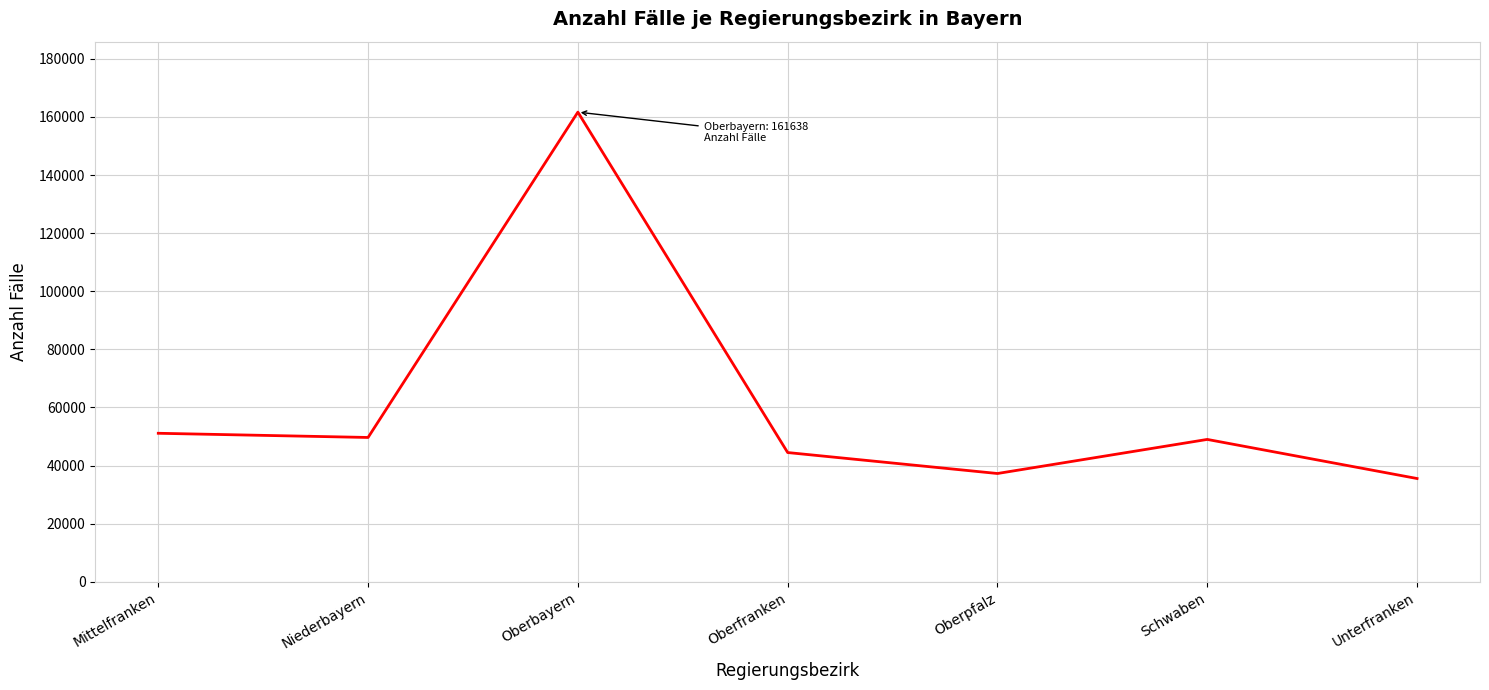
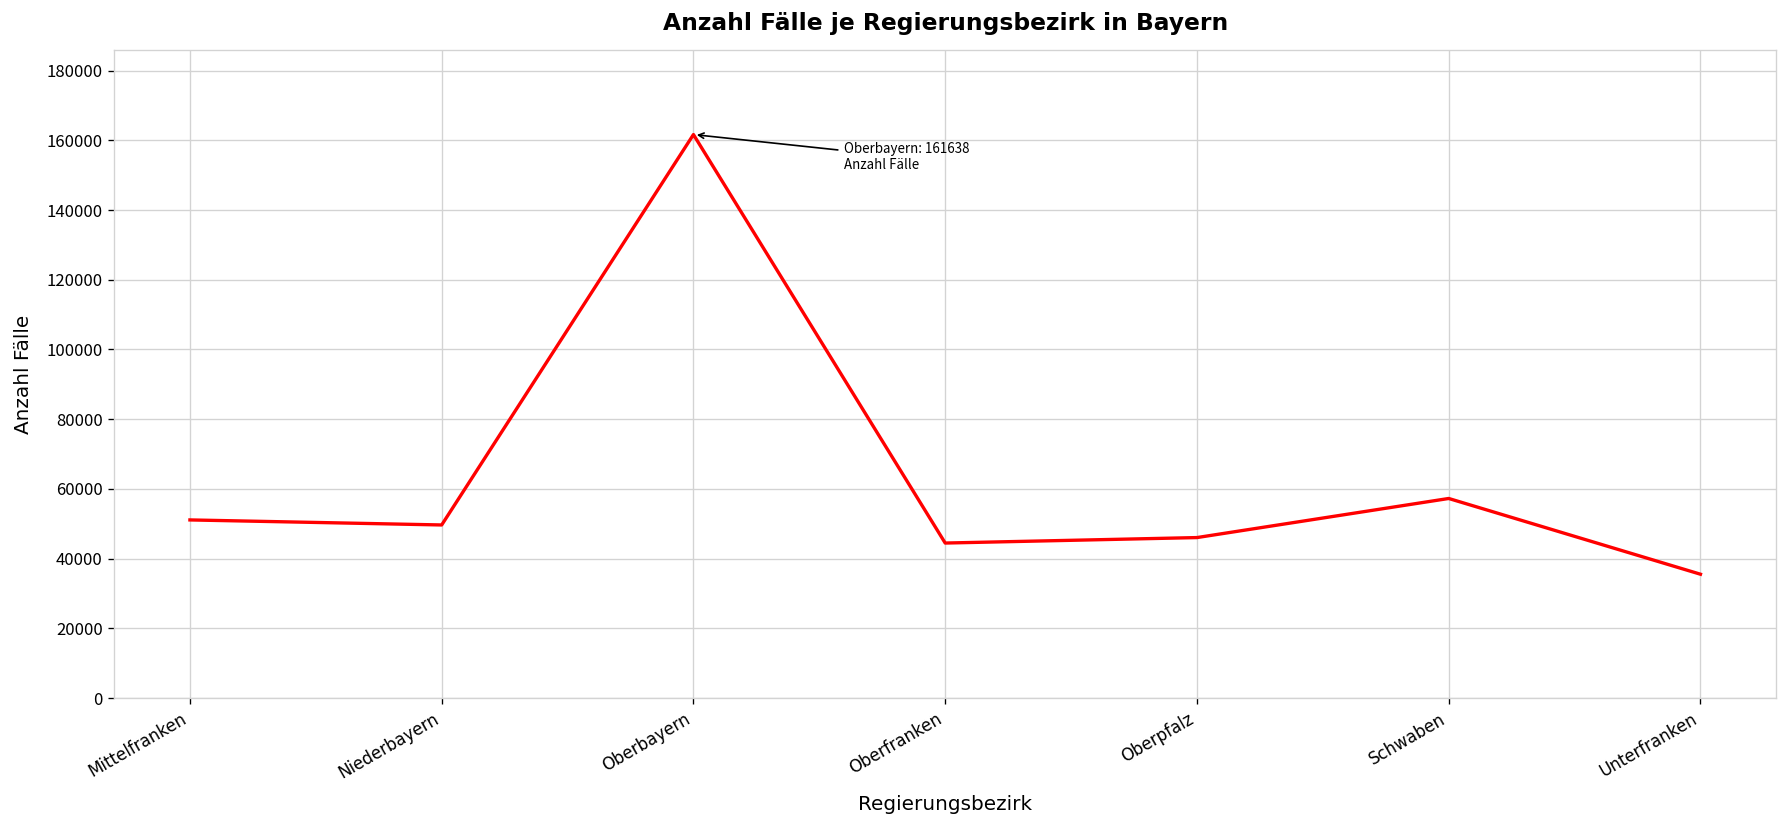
  {
    "Mittelfranken": 51000,
    "Niederbayern": 50000,
    "Oberfranken": 44000,
-   "Oberpfalz": 37000,
-   "Schwaben": 49000,
+   "Oberpfalz": 46000,
+   "Schwaben": 57000,
    "Unterfranken": 36000
  }
